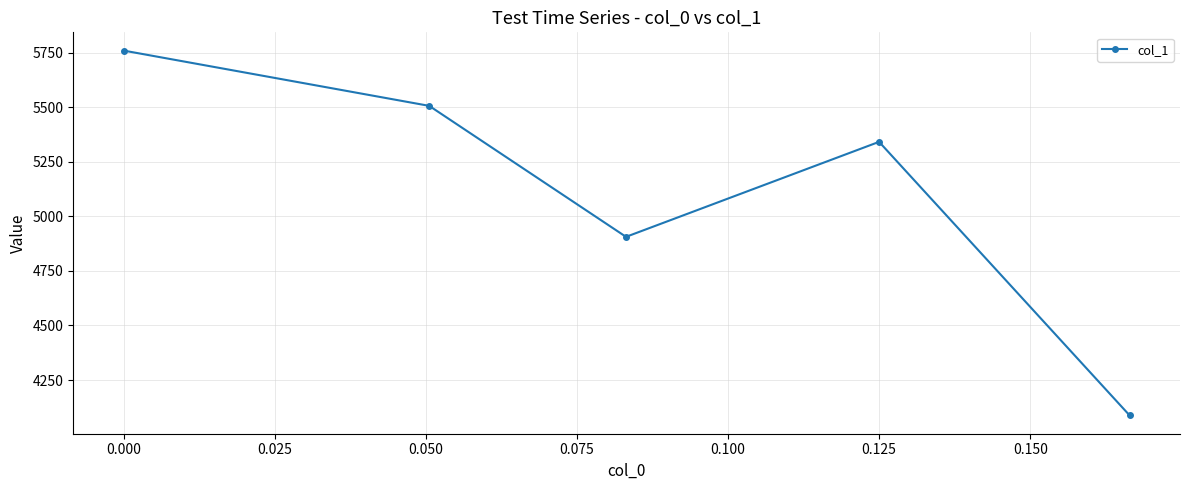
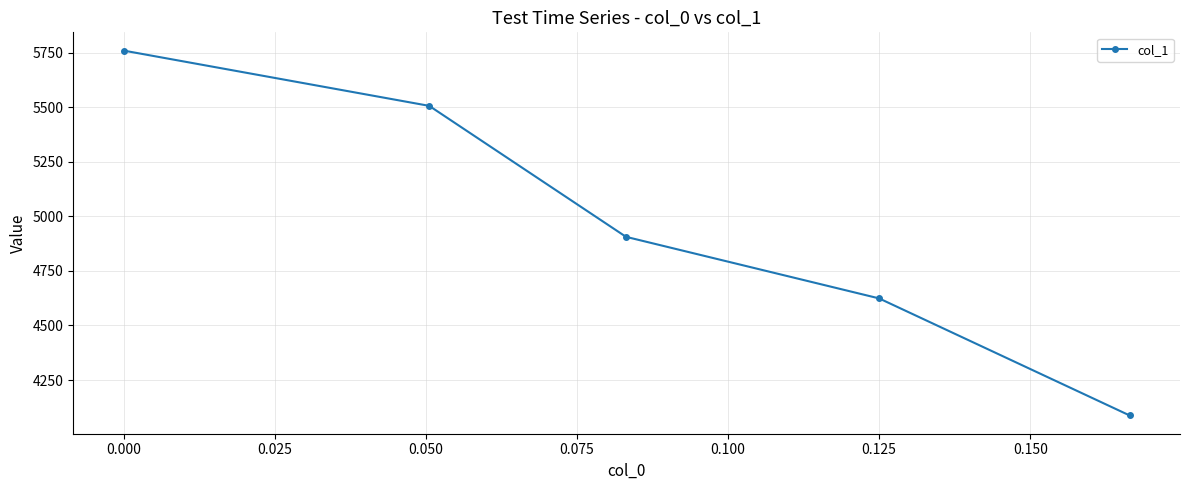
  {
    "0.000": 5760,
    "0.050": 5510,
-   "0.125": 5340
+   "0.125": 4620
  }
